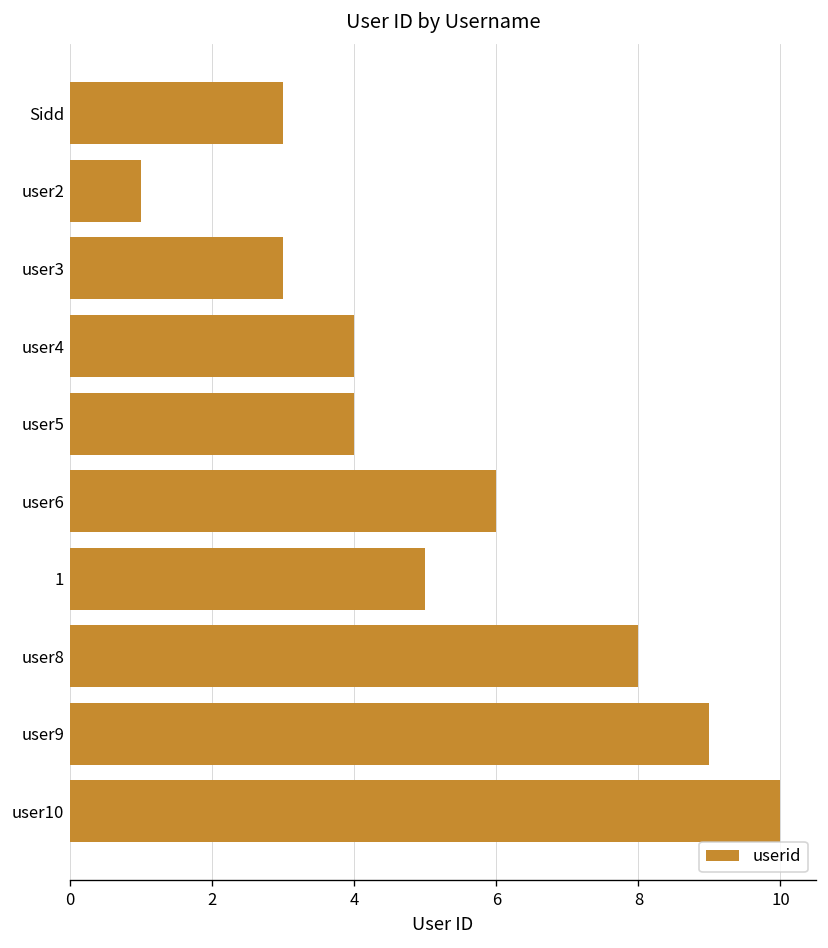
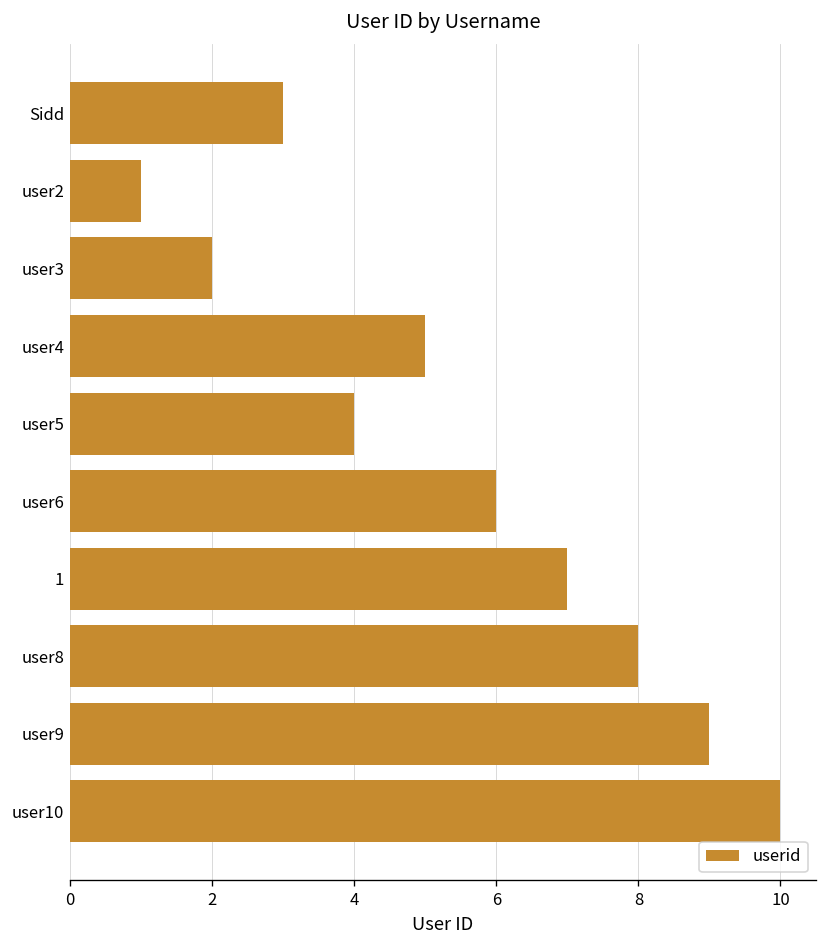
  {
    "Sidd": 3,
    "user2": 1,
-   "user3": 3,
-   "user4": 4,
+   "user3": 2,
+   "user4": 5,
    "user5": 4,
    "user6": 6,
-   "1": 5,
+   "1": 7,
    "user8": 8,
    "user9": 9,
    "user10": 10
  }
